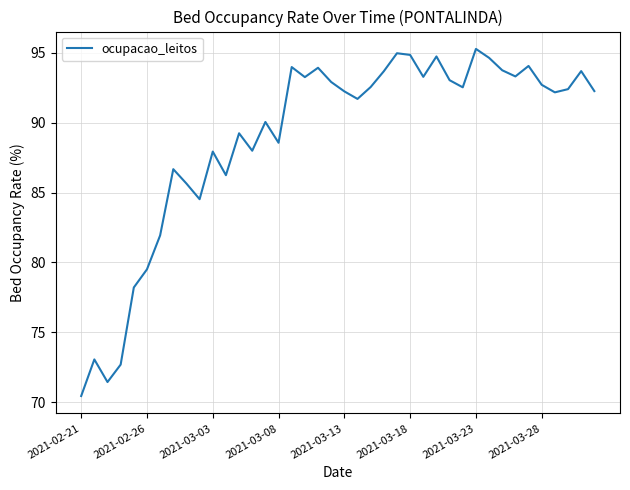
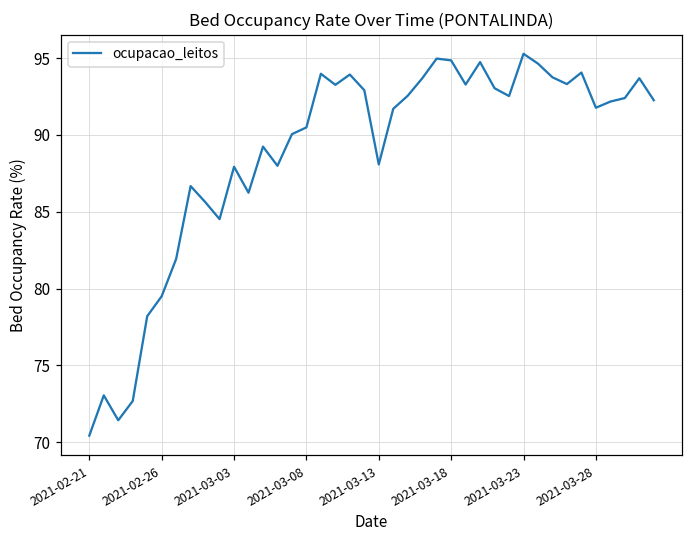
  {
    "2021-02-21": 70.4,
    "2021-02-26": 79.5,
    "2021-03-03": 87.9,
-   "2021-03-08": 88.6,
-   "2021-03-13": 92.2,
+   "2021-03-08": 90.5,
+   "2021-03-13": 88.1,
    "2021-03-18": 94.9,
    "2021-03-23": 95.3,
-   "2021-03-28": 92.7
+   "2021-03-28": 91.8
  }
